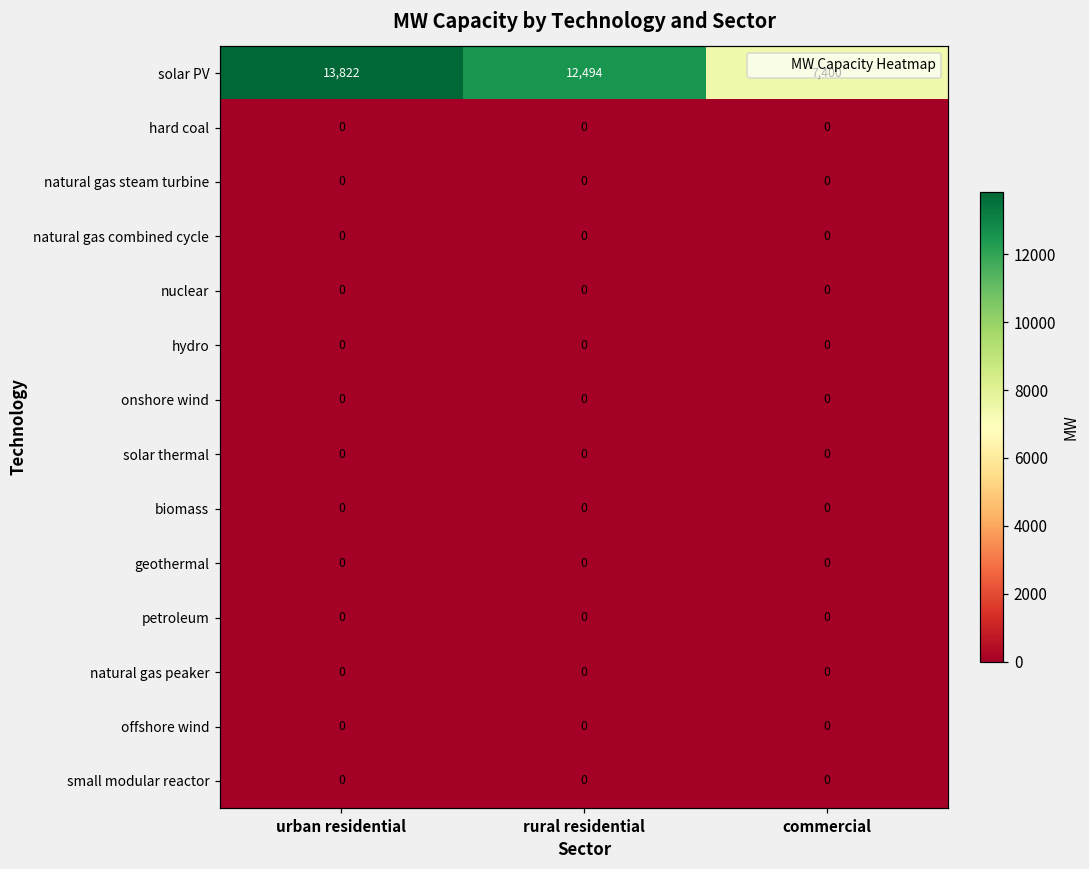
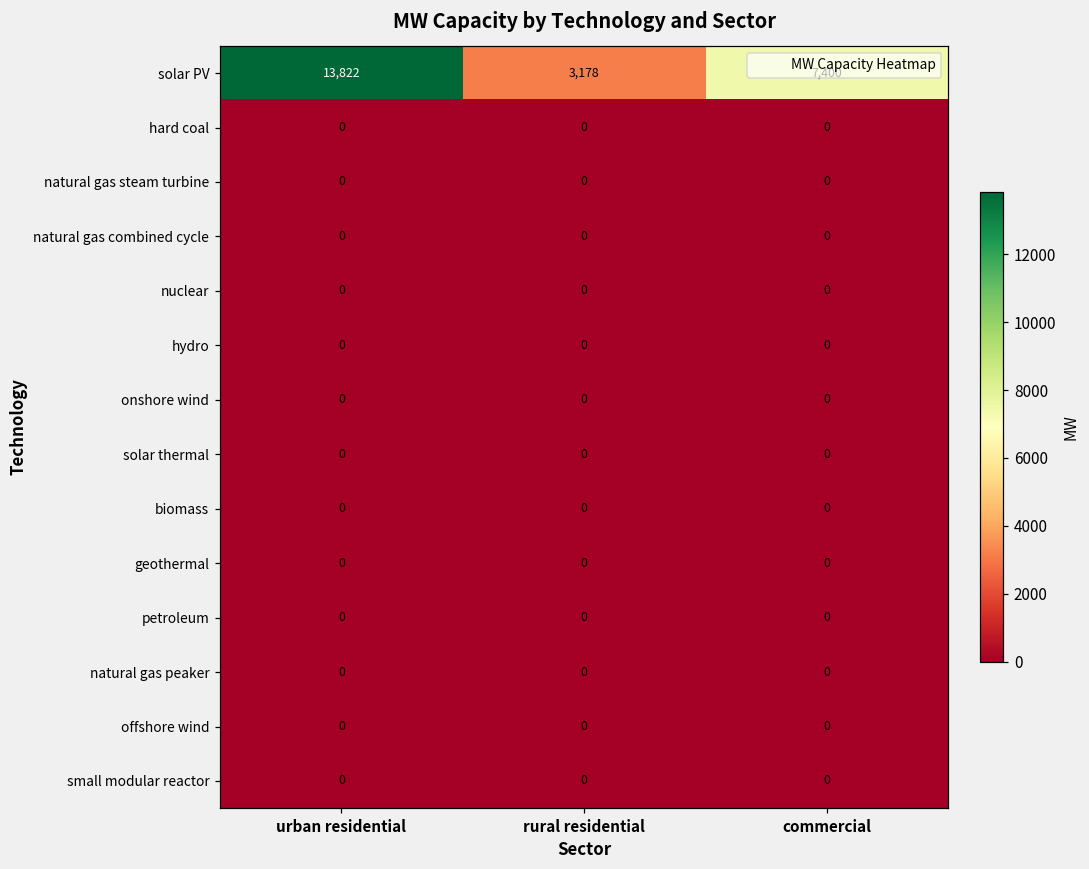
  {
    "solar PV": {
      "urban residential": "13,822",
-     "rural residential": "12,494"
+     "rural residential": "3,178"
    },
    "hard coal": {
      "urban residential": "0",
      "rural residential": "0",
      "commercial": "0"
    },
    "natural gas steam turbine": {
      "urban residential": "0",
      "rural residential": "0",
      "commercial": "0"
    },
    "natural gas combined cycle": {
      "urban residential": "0",
      "rural residential": "0",
      "commercial": "0"
    },
    "nuclear": {
      "urban residential": "0",
      "rural residential": "0",
      "commercial": "0"
    },
    "hydro": {
      "urban residential": "0",
      "rural residential": "0",
      "commercial": "0"
    },
    "onshore wind": {
      "urban residential": "0",
      "rural residential": "0",
      "commercial": "0"
    },
    "solar thermal": {
      "urban residential": "0",
      "rural residential": "0",
      "commercial": "0"
    },
    "biomass": {
      "urban residential": "0",
      "rural residential": "0",
      "commercial": "0"
    },
    "geothermal": {
      "urban residential": "0",
      "rural residential": "0",
      "commercial": "0"
    },
    "petroleum": {
      "urban residential": "0",
      "rural residential": "0",
      "commercial": "0"
    },
    "natural gas peaker": {
      "urban residential": "0",
      "rural residential": "0",
      "commercial": "0"
    },
    "offshore wind": {
      "urban residential": "0",
      "rural residential": "0",
      "commercial": "0"
    },
    "small modular reactor": {
      "urban residential": "0",
      "rural residential": "0",
      "commercial": "0"
    }
  }
